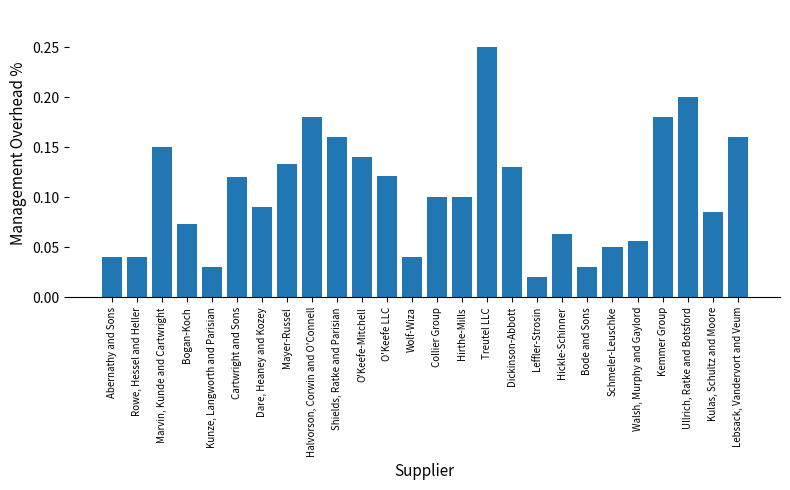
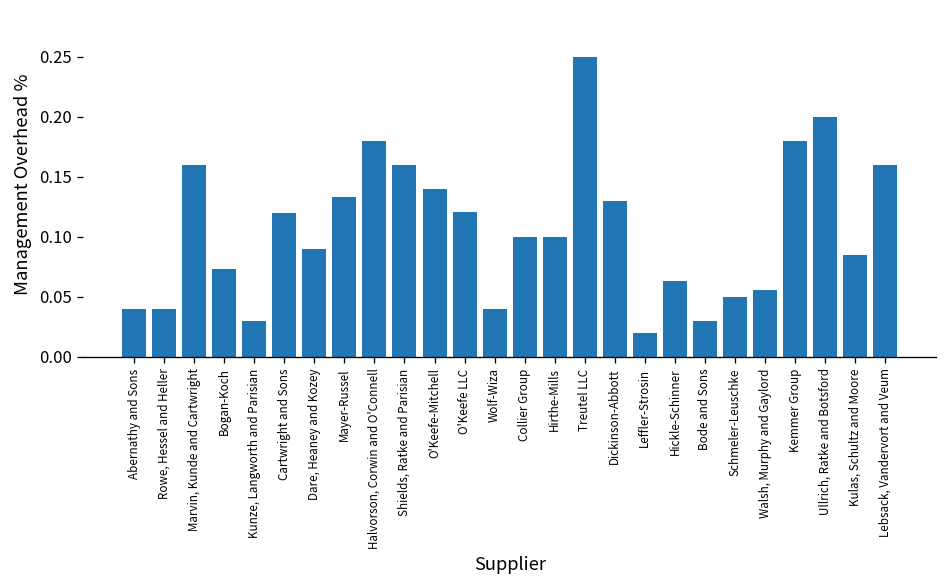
  {
    "Abernathy and Sons": 0.04,
    "Rowe, Hessel and Heller": 0.04,
-   "Marvin, Kunde and Cartwright": 0.15,
+   "Marvin, Kunde and Cartwright": 0.16,
    "Bogan-Koch": 0.07,
    "Kunze, Langworth and Parisian": 0.03,
    "Cartwright and Sons": 0.12,
    "Dare, Heaney and Kozey": 0.09,
    "Mayer-Russel": 0.13,
    "Halvorson, Corwin and O'Connell": 0.18,
    "Shields, Ratke and Parisian": 0.16,
    "O'Keefe-Mitchell": 0.14,
    "O'Keefe LLC": 0.12,
    "Wolf-Wiza": 0.04,
    "Collier Group": 0.10,
    "Hirthe-Mills": 0.10,
    "Treutel LLC": 0.25,
    "Dickinson-Abbott": 0.13,
    "Leffler-Strosin": 0.02,
    "Hickle-Schinner": 0.06,
    "Bode and Sons": 0.03,
    "Schmeler-Leuschke": 0.05,
    "Walsh, Murphy and Gaylord": 0.06,
    "Kemmer Group": 0.18,
    "Ullrich, Ratke and Botsford": 0.20,
    "Kulas, Schultz and Moore": 0.09,
    "Lebsack, Vandervort and Veum": 0.16
  }
